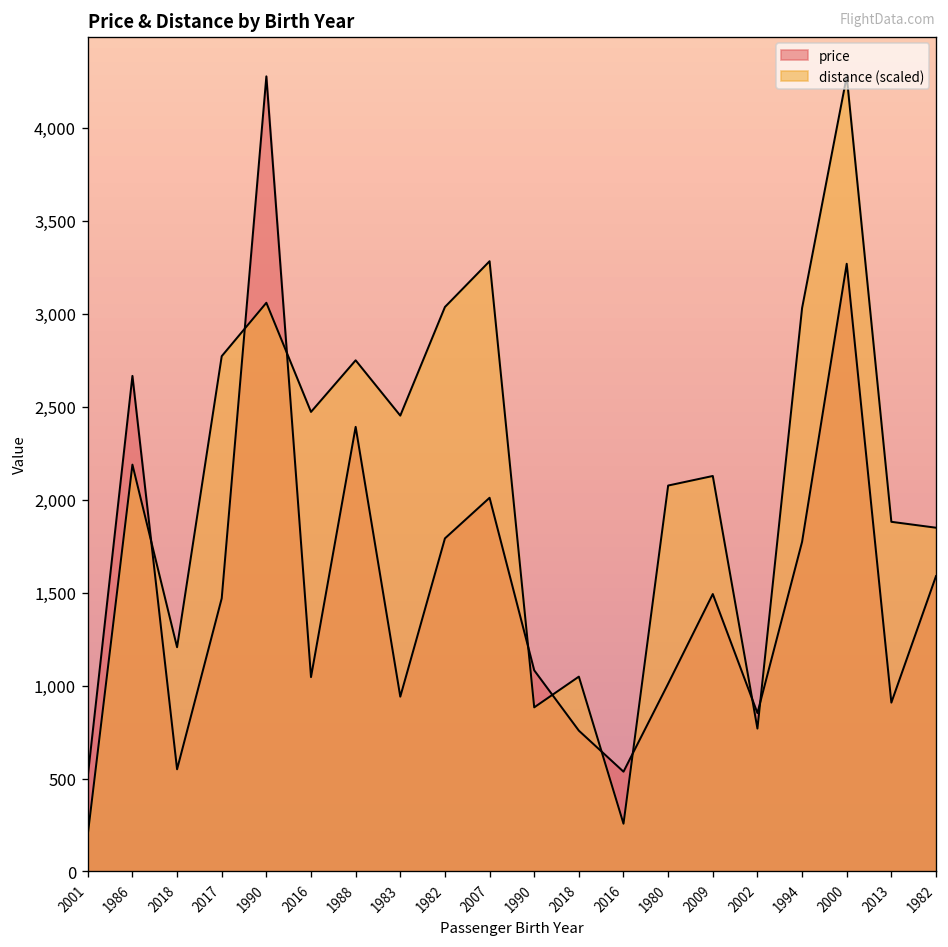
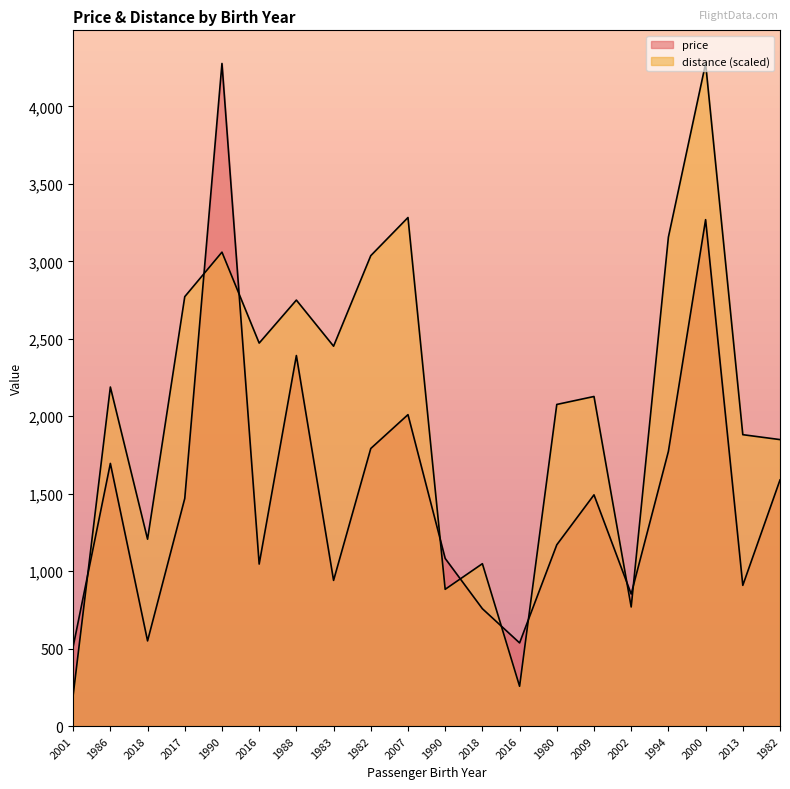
  {
    "price": {
      "2001": "510",
-     "1986": "2,670",
+     "1986": "1,700",
      "2017": "1,470",
      "1988": "2,390",
      "1983": "940",
      "2007": "2,010",
-     "1980": "1,010",
+     "1980": "1,170",
      "2009": "1,490",
      "2002": "850",
      "1994": "1,770",
      "2000": "3,270",
      "2013": "910"
    },
    "distance (scaled)": {
      "2001": "200",
      "1986": "2,190",
      "2017": "2,770",
      "1988": "2,750",
      "1983": "2,450",
      "2007": "3,280",
      "1980": "2,080",
      "2009": "2,130",
      "2002": "770",
-     "1994": "3,030",
+     "1994": "3,160",
      "2013": "1,880"
    }
  }
